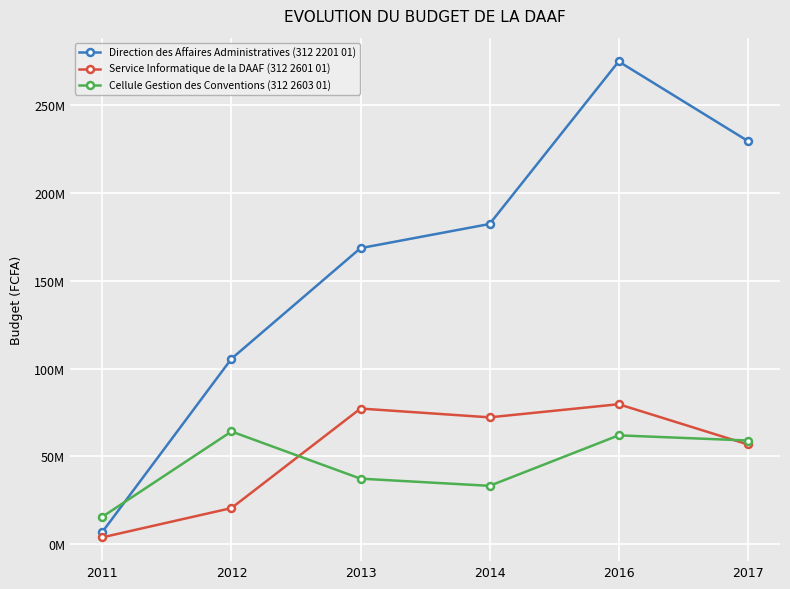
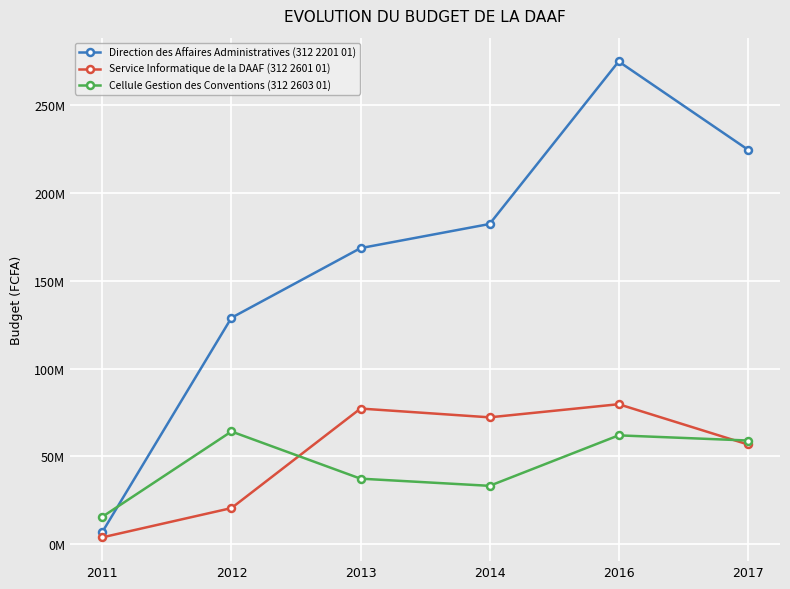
  {
    "Direction des Affaires Administratives (312 2201 01)": {
      "2011": 7000000,
-     "2012": 106000000,
+     "2012": 129000000,
      "2013": 169000000,
      "2014": 182000000,
      "2016": 275000000,
-     "2017": 230000000
+     "2017": 225000000
    },
    "Service Informatique de la DAAF (312 2601 01)": {
      "2011": 4000000,
      "2012": 21000000,
      "2013": 77000000,
      "2014": 72000000,
      "2016": 80000000,
      "2017": 57000000
    },
    "Cellule Gestion des Conventions (312 2603 01)": {
      "2011": 16000000,
      "2012": 64000000,
      "2013": 37000000,
      "2014": 33000000,
      "2016": 62000000,
      "2017": 59000000
    }
  }
